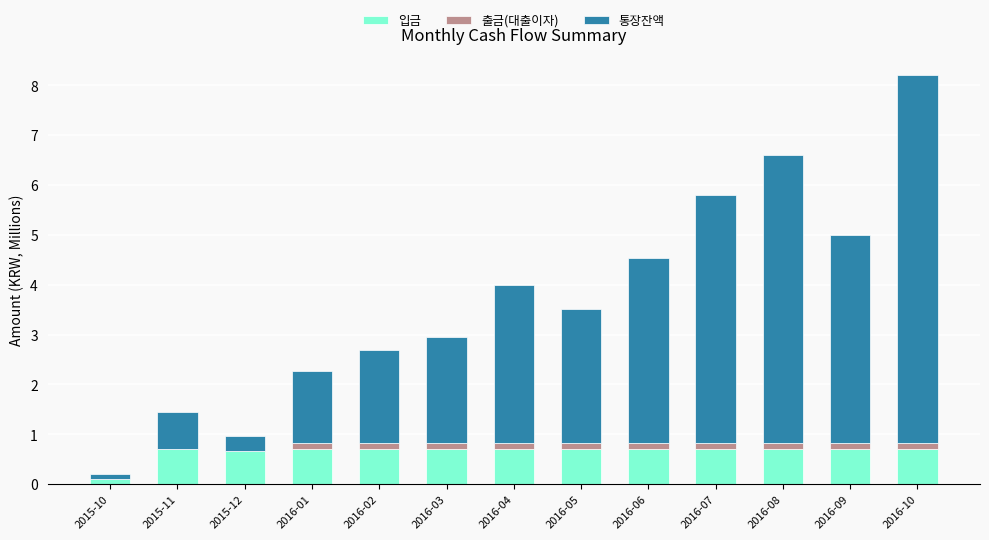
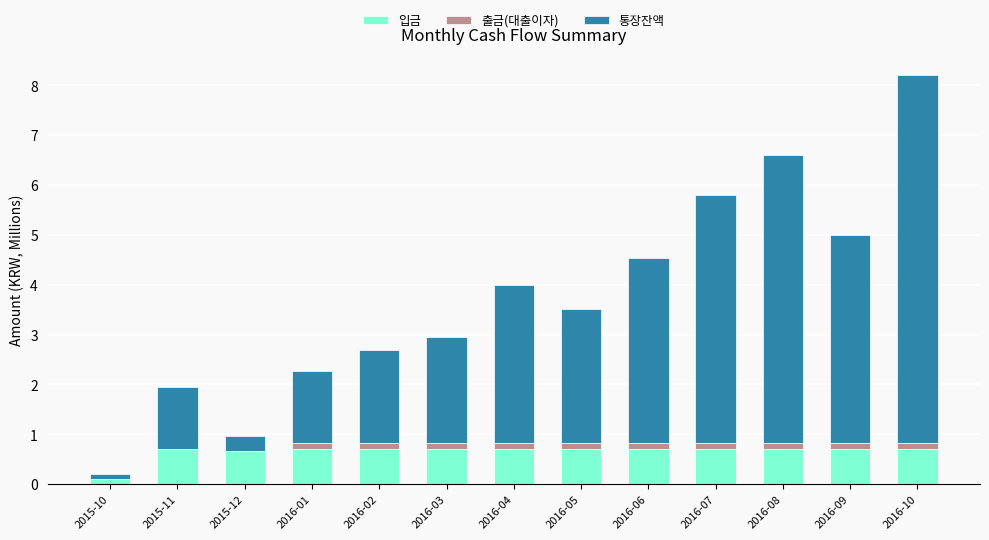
  {
    "입금": {
      "2015-10": 0.1,
      "2015-11": 0.7,
      "2015-12": 0.7,
      "2016-01": 0.7,
      "2016-02": 0.7,
      "2016-03": 0.7,
      "2016-04": 0.7,
      "2016-05": 0.7,
      "2016-06": 0.7,
      "2016-07": 0.7,
      "2016-08": 0.7,
      "2016-09": 0.7,
      "2016-10": 0.7
    },
    "출금(대출이자)": {
      "2015-10": 0.0,
      "2015-11": 0.0,
      "2015-12": 0.0,
      "2016-01": 0.1,
      "2016-02": 0.1,
      "2016-03": 0.1,
      "2016-04": 0.1,
      "2016-05": 0.1,
      "2016-06": 0.1,
      "2016-07": 0.1,
      "2016-08": 0.1,
      "2016-09": 0.1,
      "2016-10": 0.1
    },
    "통장잔액": {
      "2015-10": 0.1,
-     "2015-11": 0.8,
+     "2015-11": 1.2,
      "2015-12": 0.3,
      "2016-01": 1.4,
      "2016-02": 1.9,
      "2016-03": 2.1,
      "2016-04": 3.2,
      "2016-05": 2.7,
      "2016-06": 3.7,
      "2016-07": 5.0,
      "2016-08": 5.8,
      "2016-09": 4.2,
      "2016-10": 7.4
    }
  }
